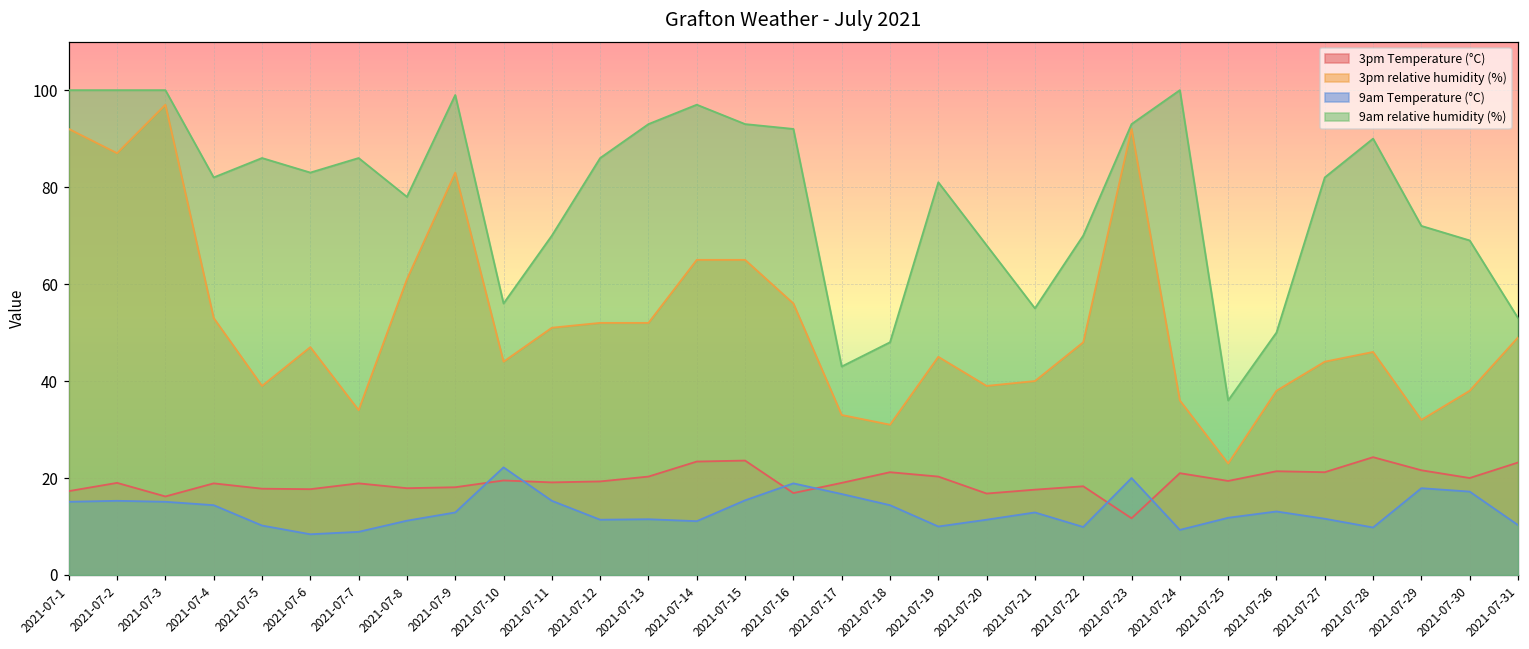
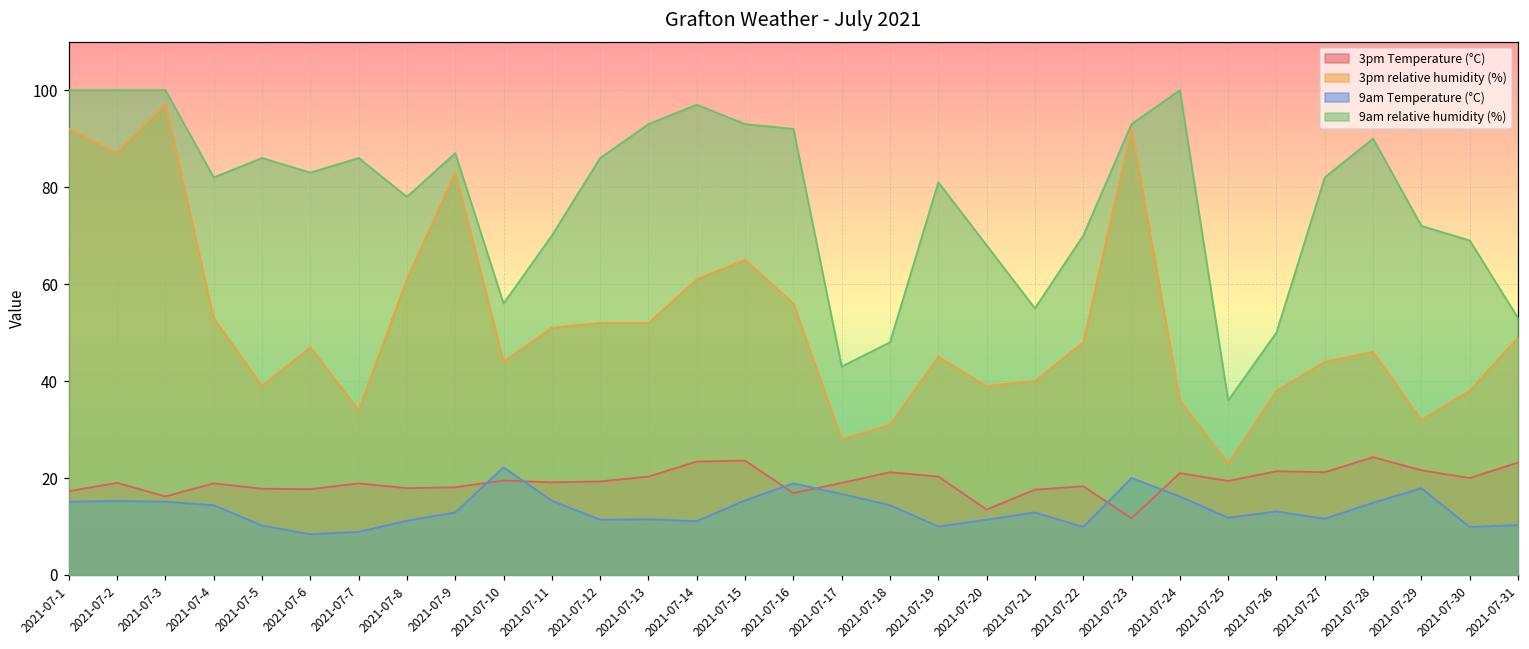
  {
    "3pm Temperature (°C)": {
      "2021-07-1": 17,
      "2021-07-2": 19,
      "2021-07-3": 16,
      "2021-07-4": 19,
      "2021-07-5": 18,
      "2021-07-6": 18,
      "2021-07-7": 19,
      "2021-07-8": 18,
      "2021-07-9": 18,
      "2021-07-10": 20,
      "2021-07-11": 19,
      "2021-07-12": 19,
      "2021-07-13": 20,
      "2021-07-14": 23,
      "2021-07-15": 24,
      "2021-07-16": 17,
      "2021-07-17": 19,
      "2021-07-18": 21,
      "2021-07-19": 20,
-     "2021-07-20": 17,
+     "2021-07-20": 14,
      "2021-07-21": 18,
      "2021-07-22": 18,
      "2021-07-23": 12,
      "2021-07-24": 21,
      "2021-07-25": 19,
      "2021-07-26": 21,
      "2021-07-27": 21,
      "2021-07-28": 24,
      "2021-07-29": 22,
      "2021-07-30": 20,
      "2021-07-31": 23
    },
    "3pm relative humidity (%)": {
      "2021-07-1": 92,
      "2021-07-2": 87,
      "2021-07-3": 97,
      "2021-07-4": 53,
      "2021-07-5": 39,
      "2021-07-6": 47,
      "2021-07-7": 34,
      "2021-07-8": 61,
      "2021-07-9": 83,
      "2021-07-10": 44,
      "2021-07-11": 51,
      "2021-07-12": 52,
      "2021-07-13": 52,
-     "2021-07-14": 65,
+     "2021-07-14": 61,
      "2021-07-15": 65,
      "2021-07-16": 56,
-     "2021-07-17": 33,
+     "2021-07-17": 28,
      "2021-07-18": 31,
      "2021-07-19": 45,
      "2021-07-20": 39,
      "2021-07-21": 40,
      "2021-07-22": 48,
      "2021-07-23": 92,
      "2021-07-24": 36,
      "2021-07-25": 23,
      "2021-07-26": 38,
      "2021-07-27": 44,
      "2021-07-28": 46,
      "2021-07-29": 32,
      "2021-07-30": 38,
      "2021-07-31": 49
    },
    "9am Temperature (°C)": {
      "2021-07-1": 15,
      "2021-07-2": 15,
      "2021-07-3": 15,
      "2021-07-4": 14,
      "2021-07-5": 10,
      "2021-07-6": 8,
      "2021-07-7": 9,
      "2021-07-8": 11,
      "2021-07-9": 13,
      "2021-07-10": 22,
      "2021-07-11": 15,
      "2021-07-12": 11,
      "2021-07-13": 12,
      "2021-07-14": 11,
      "2021-07-15": 15,
      "2021-07-16": 19,
      "2021-07-17": 17,
      "2021-07-18": 14,
      "2021-07-19": 10,
      "2021-07-20": 11,
      "2021-07-21": 13,
      "2021-07-22": 10,
      "2021-07-23": 20,
-     "2021-07-24": 9,
+     "2021-07-24": 16,
      "2021-07-25": 12,
      "2021-07-26": 13,
      "2021-07-27": 12,
-     "2021-07-28": 10,
+     "2021-07-28": 15,
      "2021-07-29": 18,
-     "2021-07-30": 17,
+     "2021-07-30": 10,
      "2021-07-31": 10
    },
    "9am relative humidity (%)": {
      "2021-07-1": 100,
      "2021-07-2": 100,
      "2021-07-3": 100,
      "2021-07-4": 82,
      "2021-07-5": 86,
      "2021-07-6": 83,
      "2021-07-7": 86,
      "2021-07-8": 78,
-     "2021-07-9": 99,
+     "2021-07-9": 87,
      "2021-07-10": 56,
      "2021-07-11": 70,
      "2021-07-12": 86,
      "2021-07-13": 93,
      "2021-07-14": 97,
      "2021-07-15": 93,
      "2021-07-16": 92,
      "2021-07-17": 43,
      "2021-07-18": 48,
      "2021-07-19": 81,
      "2021-07-20": 68,
      "2021-07-21": 55,
      "2021-07-22": 70,
      "2021-07-23": 93,
      "2021-07-24": 100,
      "2021-07-25": 36,
      "2021-07-26": 50,
      "2021-07-27": 82,
      "2021-07-28": 90,
      "2021-07-29": 72,
      "2021-07-30": 69,
      "2021-07-31": 53
    }
  }
